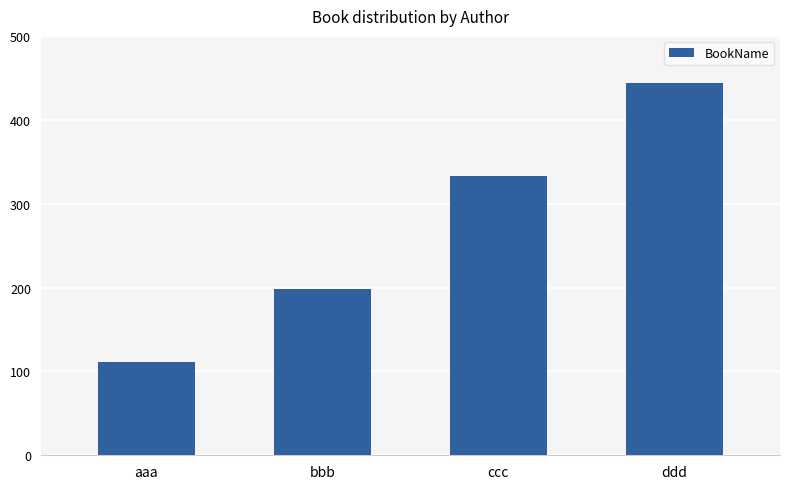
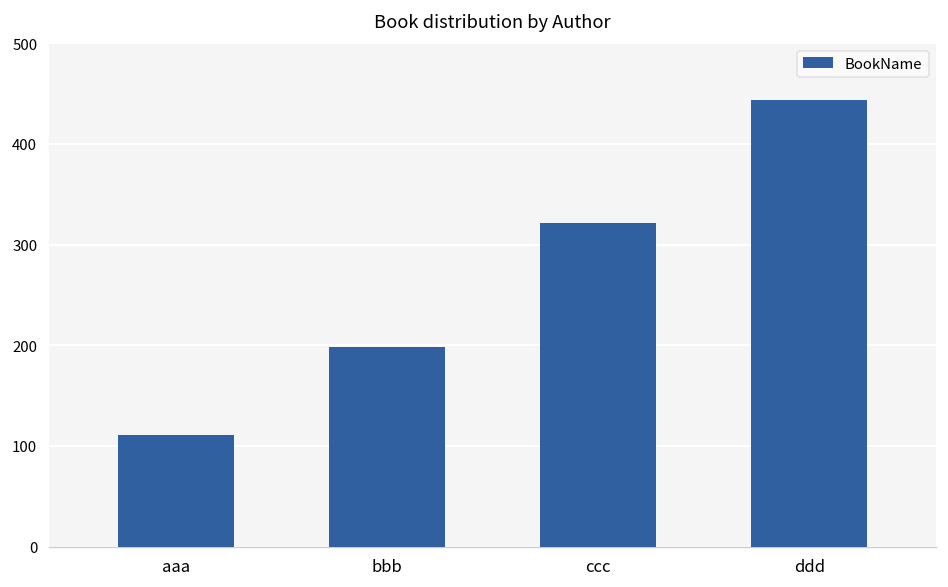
  {
    "aaa": 110,
    "bbb": 200,
-   "ccc": 330,
+   "ccc": 320,
    "ddd": 440
  }
